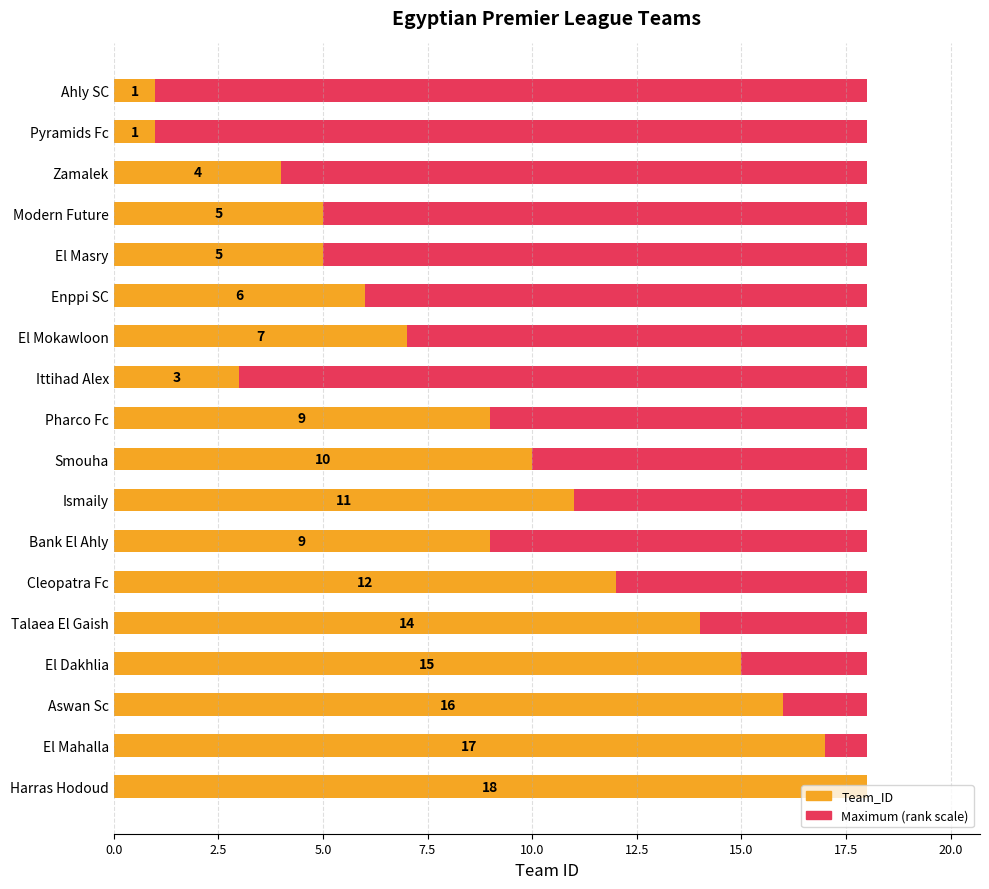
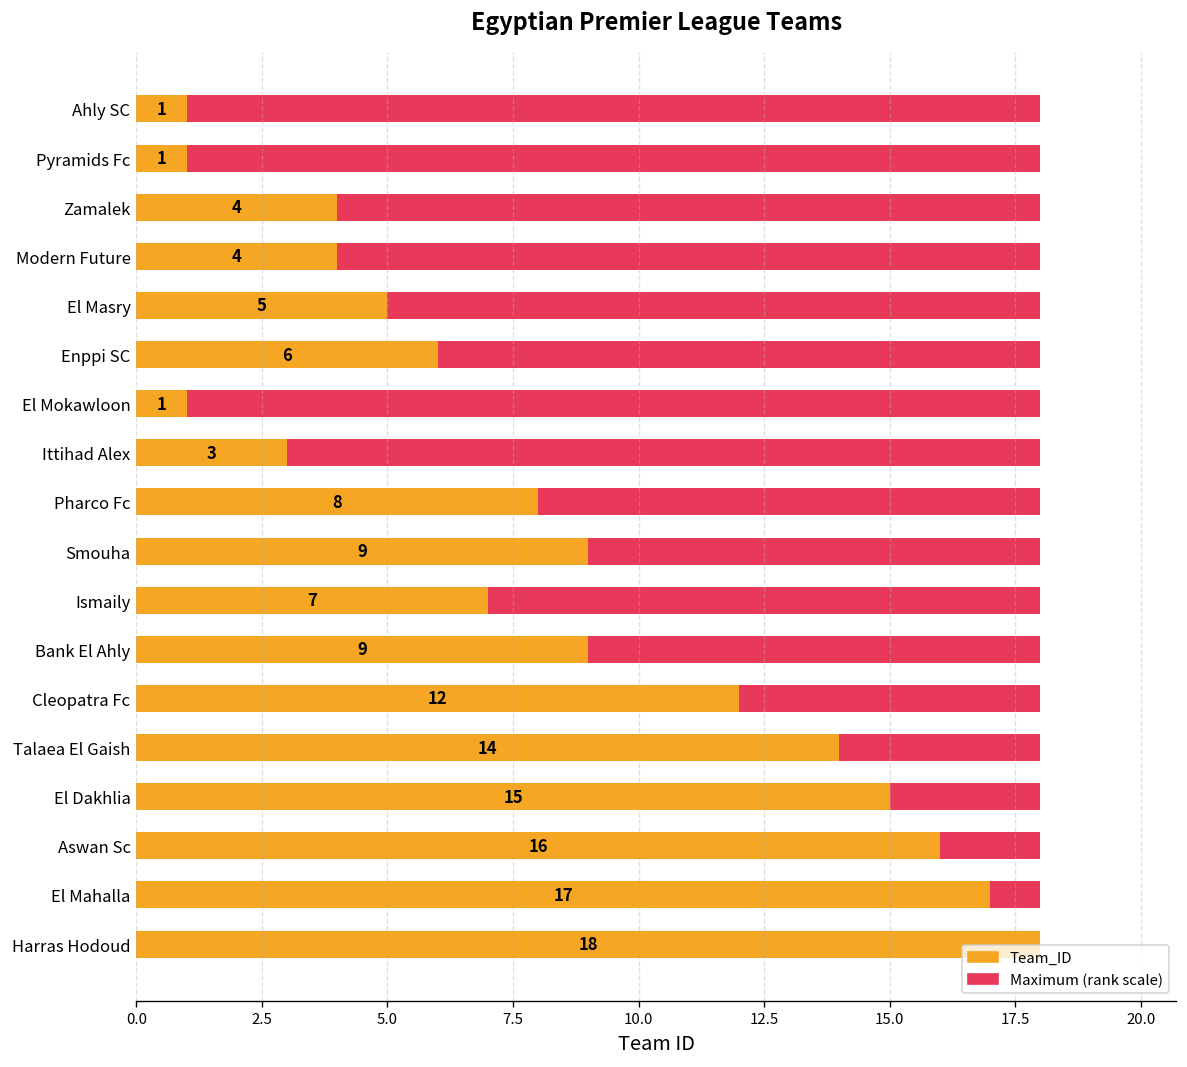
  {
    "Maximum (rank scale)": {
      "Ahly SC": 18.0,
      "Pyramids Fc": 18.0,
      "Zamalek": 18.0,
      "Modern Future": 18.0,
      "El Masry": 18.0,
      "Enppi SC": 18.0,
      "El Mokawloon": 18.0,
      "Ittihad Alex": 18.0,
      "Pharco Fc": 18.0,
      "Smouha": 18.0,
      "Ismaily": 18.0,
      "Bank El Ahly": 18.0,
      "Cleopatra Fc": 18.0,
      "Talaea El Gaish": 18.0,
      "El Dakhlia": 18.0,
      "Aswan Sc": 18.0,
      "El Mahalla": 18.0
    },
    "Team_ID": {
-     "Modern Future": 5,
-     "El Mokawloon": 7,
-     "Pharco Fc": 9,
-     "Smouha": 10,
-     "Ismaily": 11
+     "Modern Future": 4,
+     "El Mokawloon": 1,
+     "Pharco Fc": 8,
+     "Smouha": 9,
+     "Ismaily": 7
    }
  }
